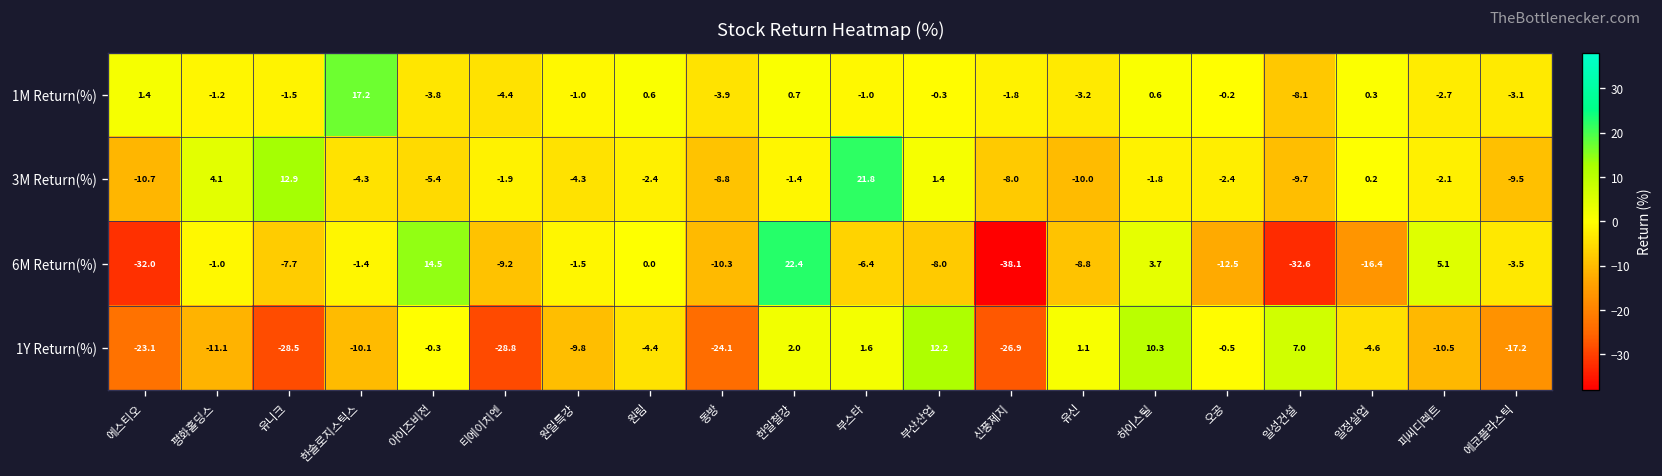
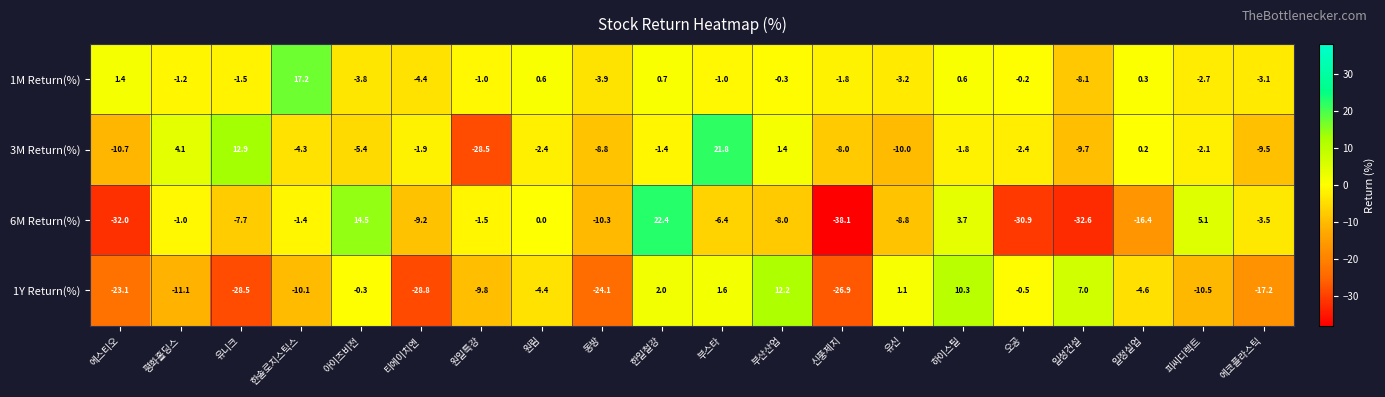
  {
    "1M Return(%)": {
      "에스티오": 1.4,
      "평화홀딩스": -1.2,
      "유니크": -1.5,
      "한솔로지스틱스": 17.2,
      "아이즈비전": -3.8,
      "티에이치엔": -4.4,
      "원일특강": -1.0,
      "원림": 0.6,
      "동방": -3.9,
      "한일철강": 0.7,
      "부스타": -1.0,
      "부산산업": -0.3,
      "신풍제지": -1.8,
      "유신": -3.2,
      "하이스틸": 0.6,
      "오공": -0.2,
      "일성건설": -8.1,
      "일정실업": 0.3,
      "피씨디렉트": -2.7,
      "에코플라스틱": -3.1
    },
    "3M Return(%)": {
      "에스티오": -10.7,
      "평화홀딩스": 4.1,
      "유니크": 12.9,
      "한솔로지스틱스": -4.3,
      "아이즈비전": -5.4,
      "티에이치엔": -1.9,
-     "원일특강": -4.3,
+     "원일특강": -28.5,
      "원림": -2.4,
      "동방": -8.8,
      "한일철강": -1.4,
      "부스타": 21.8,
      "부산산업": 1.4,
      "신풍제지": -8.0,
      "유신": -10.0,
      "하이스틸": -1.8,
      "오공": -2.4,
      "일성건설": -9.7,
      "일정실업": 0.2,
      "피씨디렉트": -2.1,
      "에코플라스틱": -9.5
    },
    "6M Return(%)": {
      "에스티오": -32.0,
      "평화홀딩스": -1.0,
      "유니크": -7.7,
      "한솔로지스틱스": -1.4,
      "아이즈비전": 14.5,
      "티에이치엔": -9.2,
      "원일특강": -1.5,
      "원림": 0.0,
      "동방": -10.3,
      "한일철강": 22.4,
      "부스타": -6.4,
      "부산산업": -8.0,
      "신풍제지": -38.1,
      "유신": -8.8,
      "하이스틸": 3.7,
-     "오공": -12.5,
+     "오공": -30.9,
      "일성건설": -32.6,
      "일정실업": -16.4,
      "피씨디렉트": 5.1,
      "에코플라스틱": -3.5
    },
    "1Y Return(%)": {
      "에스티오": -23.1,
      "평화홀딩스": -11.1,
      "유니크": -28.5,
      "한솔로지스틱스": -10.1,
      "아이즈비전": -0.3,
      "티에이치엔": -28.8,
      "원일특강": -9.8,
      "원림": -4.4,
      "동방": -24.1,
      "한일철강": 2.0,
      "부스타": 1.6,
      "부산산업": 12.2,
      "신풍제지": -26.9,
      "유신": 1.1,
      "하이스틸": 10.3,
      "오공": -0.5,
      "일성건설": 7.0,
      "일정실업": -4.6,
      "피씨디렉트": -10.5,
      "에코플라스틱": -17.2
    }
  }
